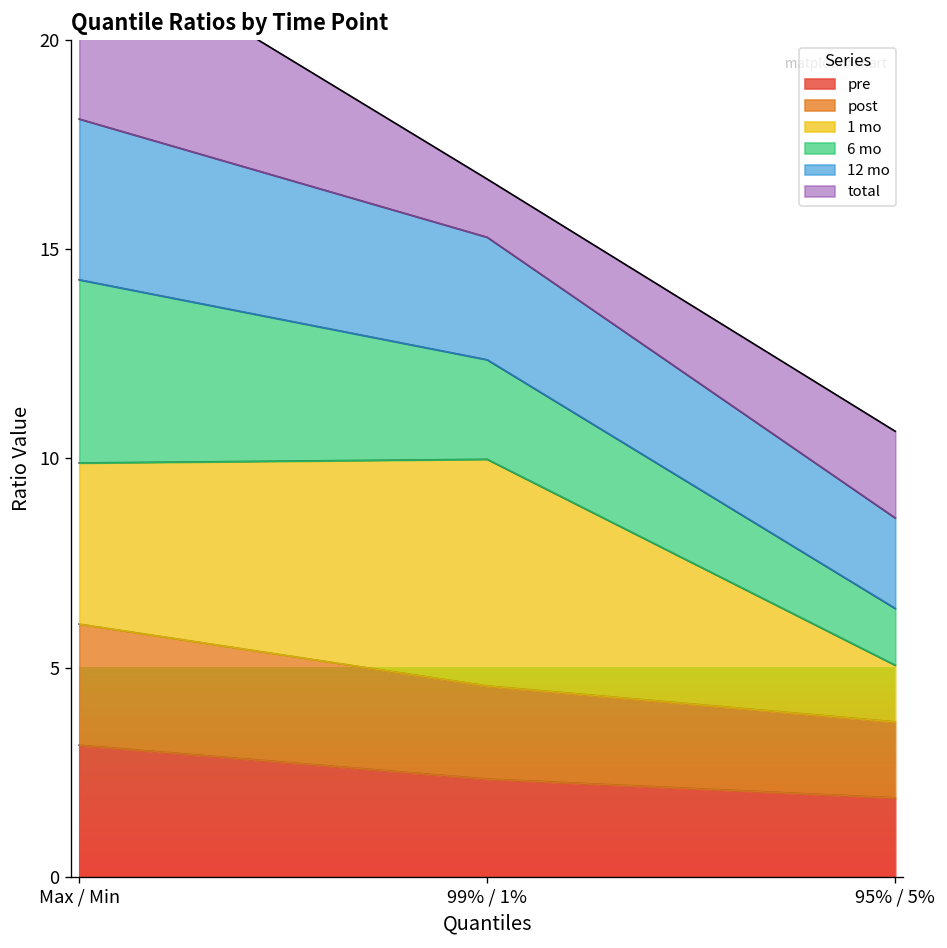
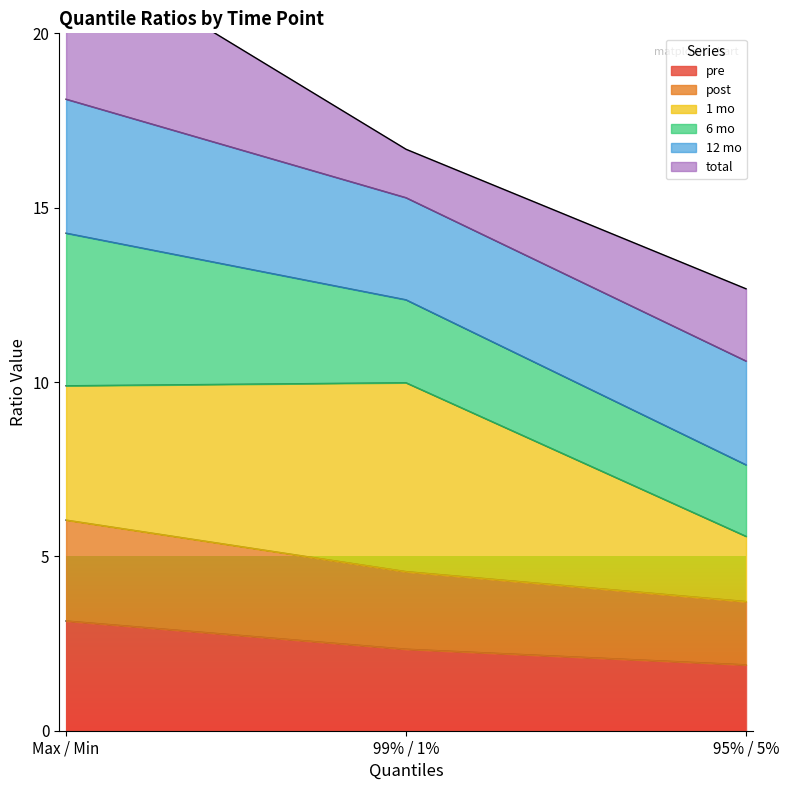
  {
    "1 mo": {
      "Max / Min": 3.9,
      "99% / 1%": 5.4,
-     "95% / 5%": 1.4
+     "95% / 5%": 1.9
    },
    "6 mo": {
      "Max / Min": 4.4,
      "99% / 1%": 2.4,
-     "95% / 5%": 1.4
+     "95% / 5%": 2.1
    },
    "12 mo": {
      "Max / Min": 3.8,
      "99% / 1%": 2.9,
-     "95% / 5%": 2.2
+     "95% / 5%": 3.0
    },
    "total": {
      "99% / 1%": 1.4,
      "95% / 5%": 2.1
    }
  }
